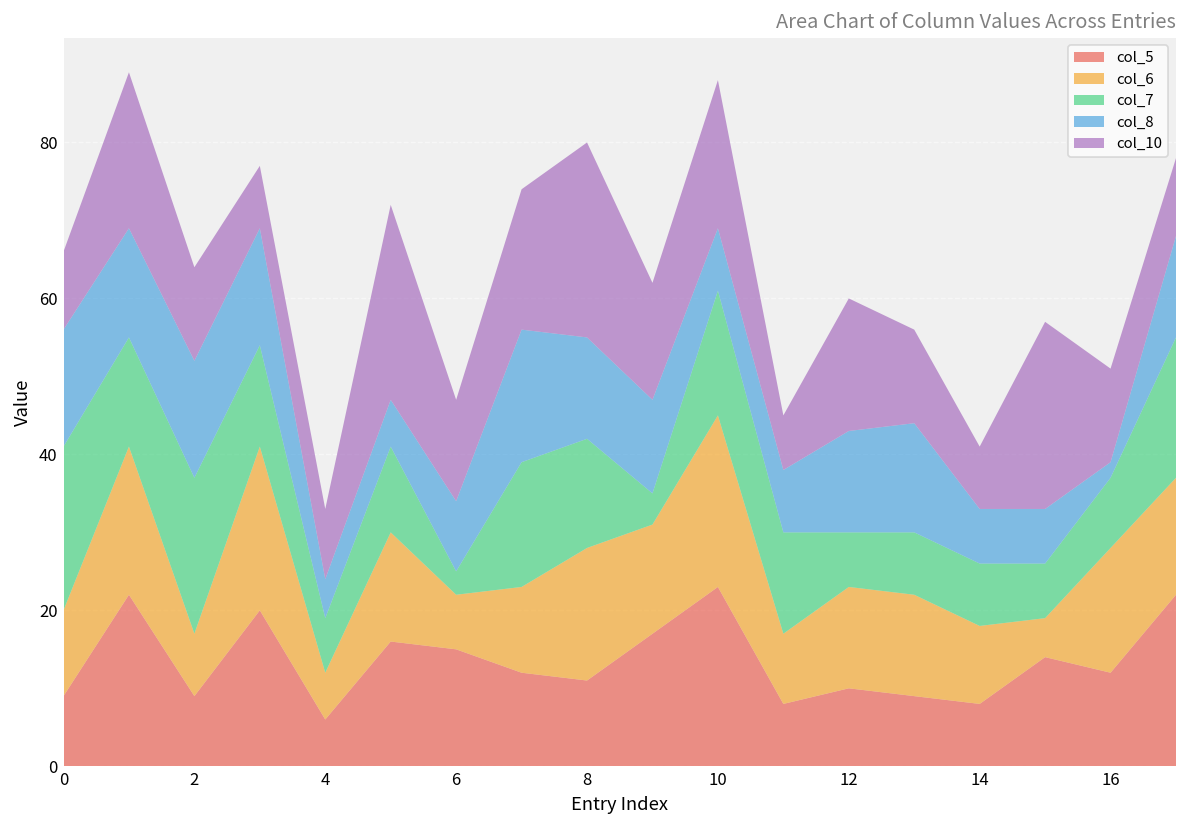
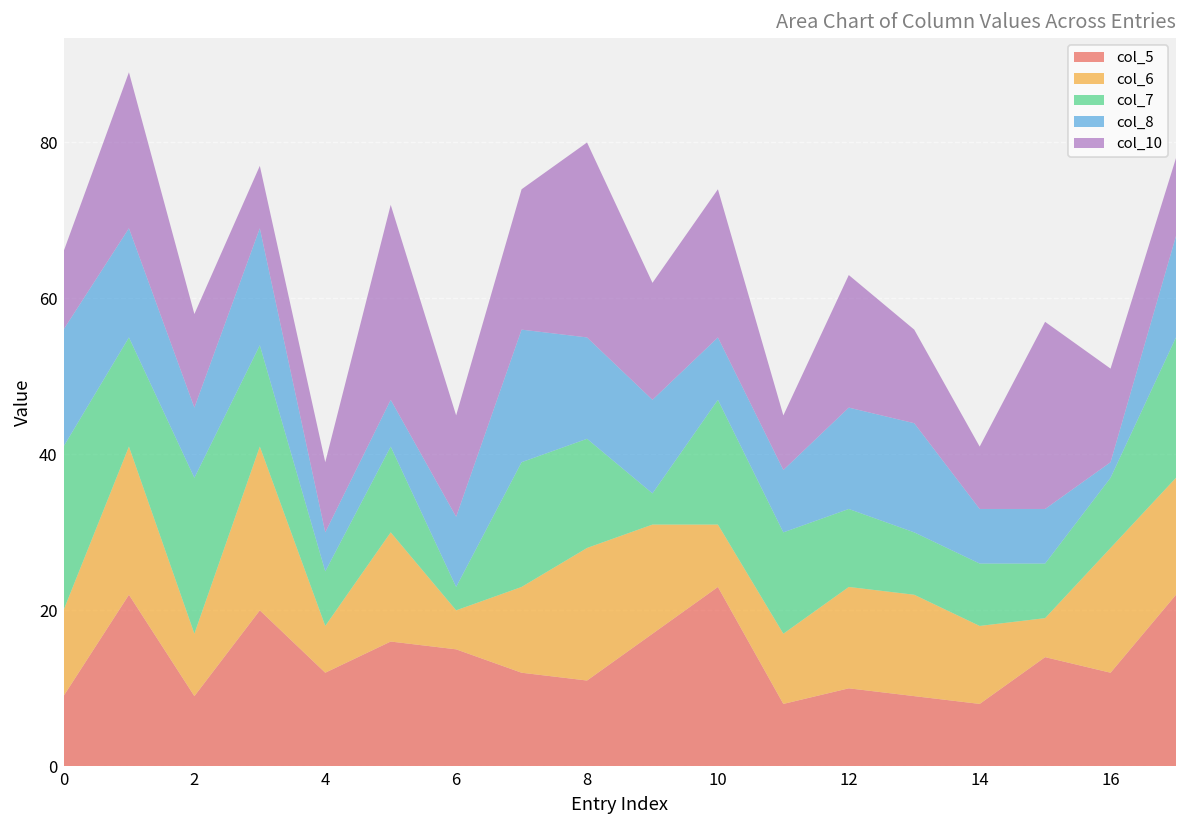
  {
    "col_5": {
      "0": 9,
      "2": 9,
-     "4": 6,
+     "4": 12,
      "6": 15,
      "8": 11,
      "10": 23,
      "12": 10,
      "14": 8,
      "16": 12
    },
    "col_6": {
      "0": 11,
      "2": 8,
      "4": 6,
-     "6": 7,
+     "6": 5,
      "8": 17,
-     "10": 22,
+     "10": 8,
      "12": 13,
      "14": 10,
      "16": 16
    },
    "col_7": {
      "0": 21,
      "2": 20,
      "4": 7,
      "6": 3,
      "8": 14,
      "10": 16,
-     "12": 7,
+     "12": 10,
      "14": 8,
      "16": 9
    },
    "col_8": {
      "0": 15,
-     "2": 15,
+     "2": 9,
      "4": 5,
      "6": 9,
      "8": 13,
      "10": 8,
      "12": 13,
      "14": 7,
      "16": 2
    },
    "col_10": {
      "0": 10,
      "2": 12,
      "4": 9,
      "6": 13,
      "8": 25,
      "10": 19,
      "12": 17,
      "14": 8,
      "16": 12
    }
  }
